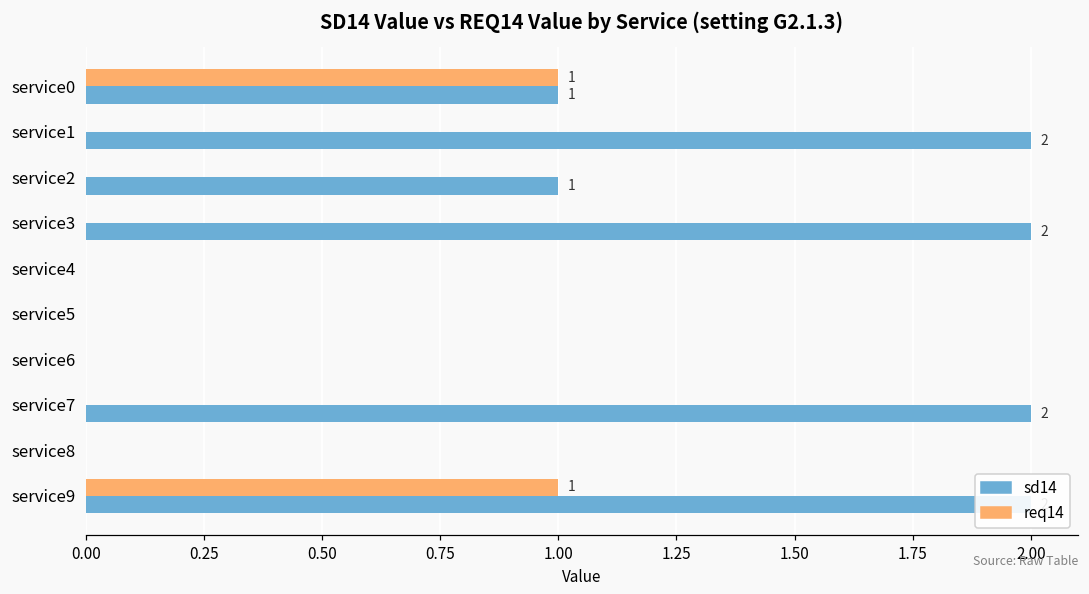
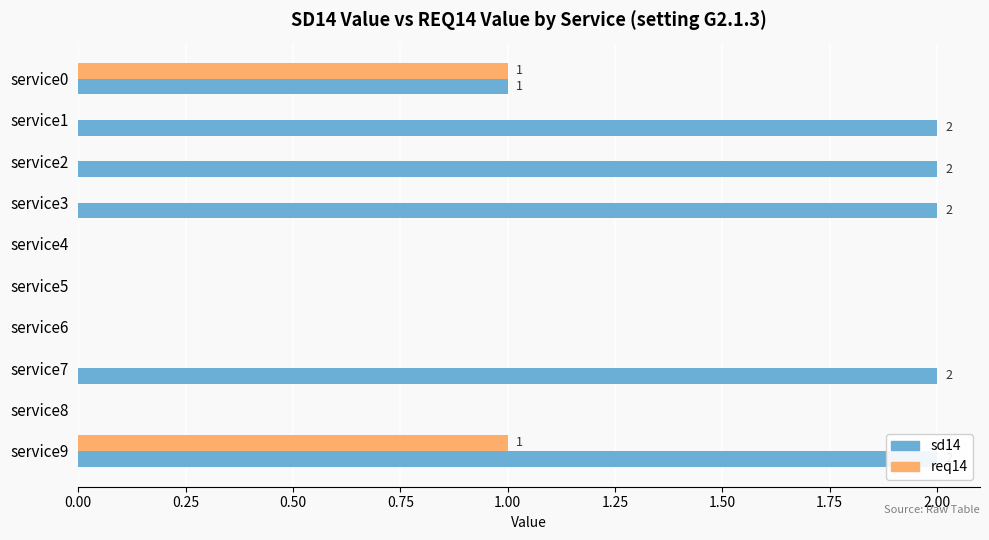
  {
    "sd14": {
      "service0": 1,
      "service1": 2,
-     "service2": 1,
+     "service2": 2,
      "service3": 2,
      "service7": 2
    },
    "req14": {
      "service0": 1,
      "service9": 1
    }
  }
